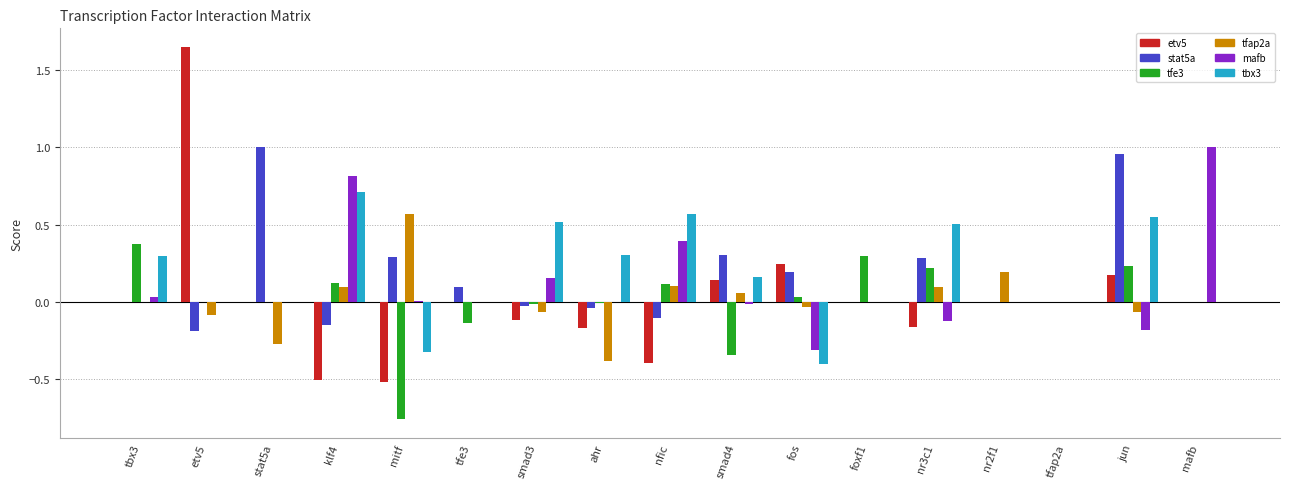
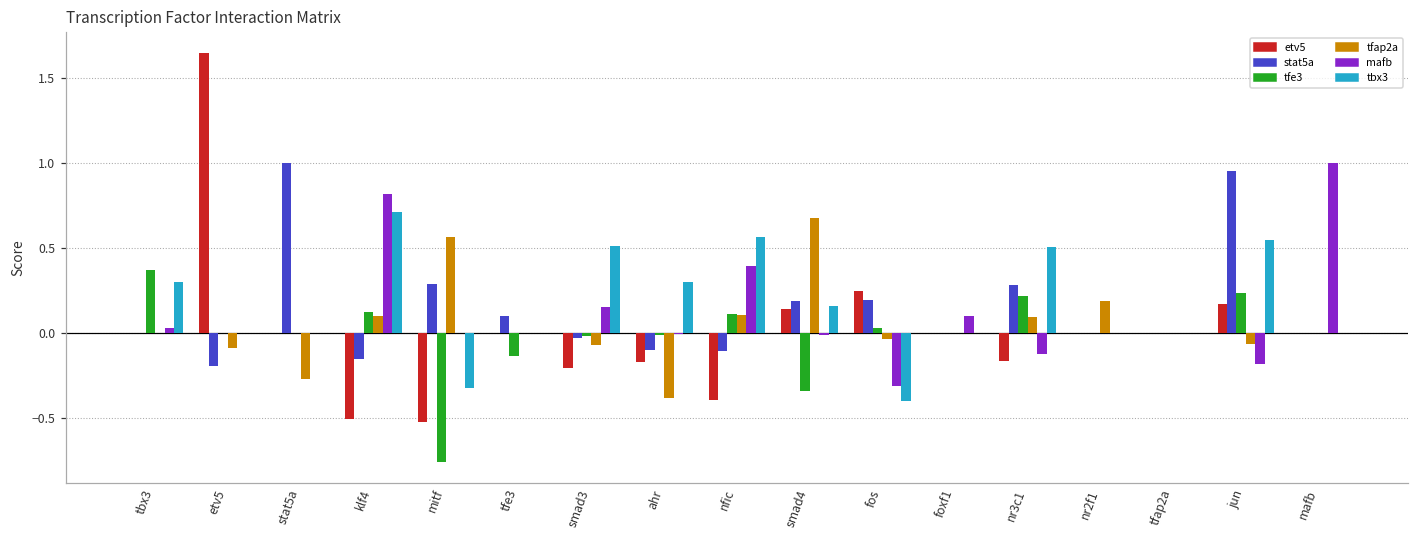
  {
    "etv5": {
      "tbx3": 0.00,
      "etv5": 1.65,
      "stat5a": 0.00,
      "klf4": -0.50,
      "mitf": -0.52,
      "tfe3": 0.00,
-     "smad3": -0.12,
+     "smad3": -0.20,
      "ahr": -0.17,
      "nfic": -0.39,
      "smad4": 0.14,
      "fos": 0.25,
      "foxf1": 0.00,
      "nr3c1": -0.16,
      "nr2f1": 0.00,
      "tfap2a": 0.00,
      "jun": 0.17,
      "mafb": 0.00
    },
    "stat5a": {
      "tbx3": 0.00,
      "etv5": -0.19,
      "stat5a": 1.00,
      "klf4": -0.15,
      "mitf": 0.29,
      "tfe3": 0.10,
      "smad3": -0.02,
-     "ahr": -0.04,
+     "ahr": -0.10,
      "nfic": -0.10,
-     "smad4": 0.31,
+     "smad4": 0.19,
      "fos": 0.20,
      "foxf1": 0.00,
      "nr3c1": 0.28,
      "nr2f1": 0.00,
      "tfap2a": 0.00,
      "jun": 0.96,
      "mafb": 0.00
    },
    "tfe3": {
      "tbx3": 0.37,
      "etv5": 0.0,
      "stat5a": 0.0,
      "klf4": 0.12,
      "mitf": -0.76,
      "tfe3": -0.13,
      "nfic": 0.1,
      "smad4": -0.34,
      "fos": 0.03,
-     "foxf1": 0.3,
+     "foxf1": 0.0,
      "nr3c1": 0.22,
      "nr2f1": 0.0,
      "tfap2a": 0.0,
      "jun": 0.24,
      "mafb": 0.0
    },
    "tfap2a": {
      "tbx3": 0.00,
      "etv5": -0.08,
      "stat5a": -0.27,
      "klf4": 0.10,
      "mitf": 0.57,
      "tfe3": 0.00,
      "smad3": -0.07,
      "ahr": -0.38,
      "nfic": 0.11,
-     "smad4": 0.06,
+     "smad4": 0.68,
      "fos": -0.03,
      "foxf1": 0.00,
      "nr3c1": 0.10,
      "nr2f1": 0.19,
      "tfap2a": 0.00,
      "jun": -0.07,
      "mafb": 0.00
    },
    "mafb": {
      "tbx3": 0.03,
      "etv5": 0.0,
      "stat5a": 0.0,
      "klf4": 0.82,
      "tfe3": 0.0,
      "smad3": 0.15,
      "nfic": 0.4,
      "fos": -0.3,
-     "foxf1": 0.0,
+     "foxf1": 0.1,
      "nr3c1": -0.12,
      "nr2f1": 0.0,
      "tfap2a": 0.0,
      "jun": -0.18,
      "mafb": 1.0
    },
    "tbx3": {
      "tbx3": 0.30,
      "etv5": 0.00,
      "stat5a": 0.00,
      "klf4": 0.71,
      "mitf": -0.32,
      "tfe3": 0.00,
      "smad3": 0.51,
      "ahr": 0.30,
      "nfic": 0.57,
      "smad4": 0.16,
      "fos": -0.40,
      "foxf1": 0.00,
      "nr3c1": 0.51,
      "nr2f1": 0.00,
      "tfap2a": 0.00,
      "jun": 0.55,
      "mafb": 0.00
    }
  }
